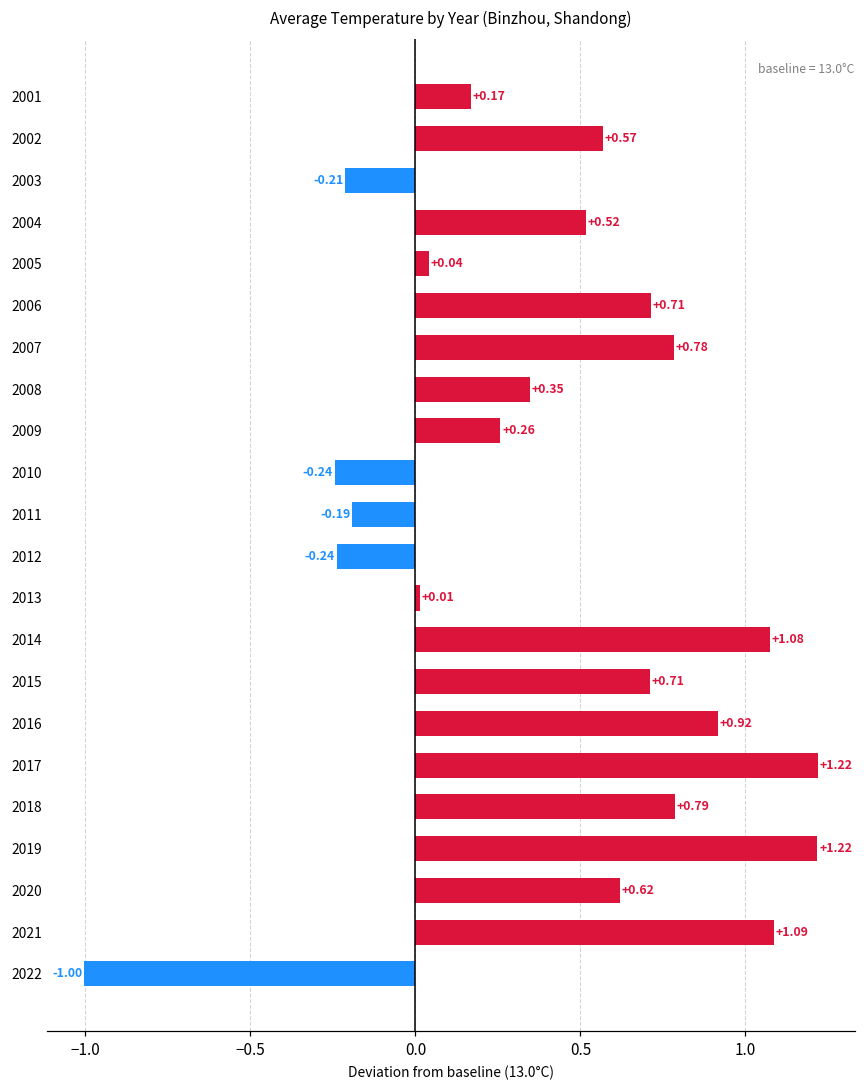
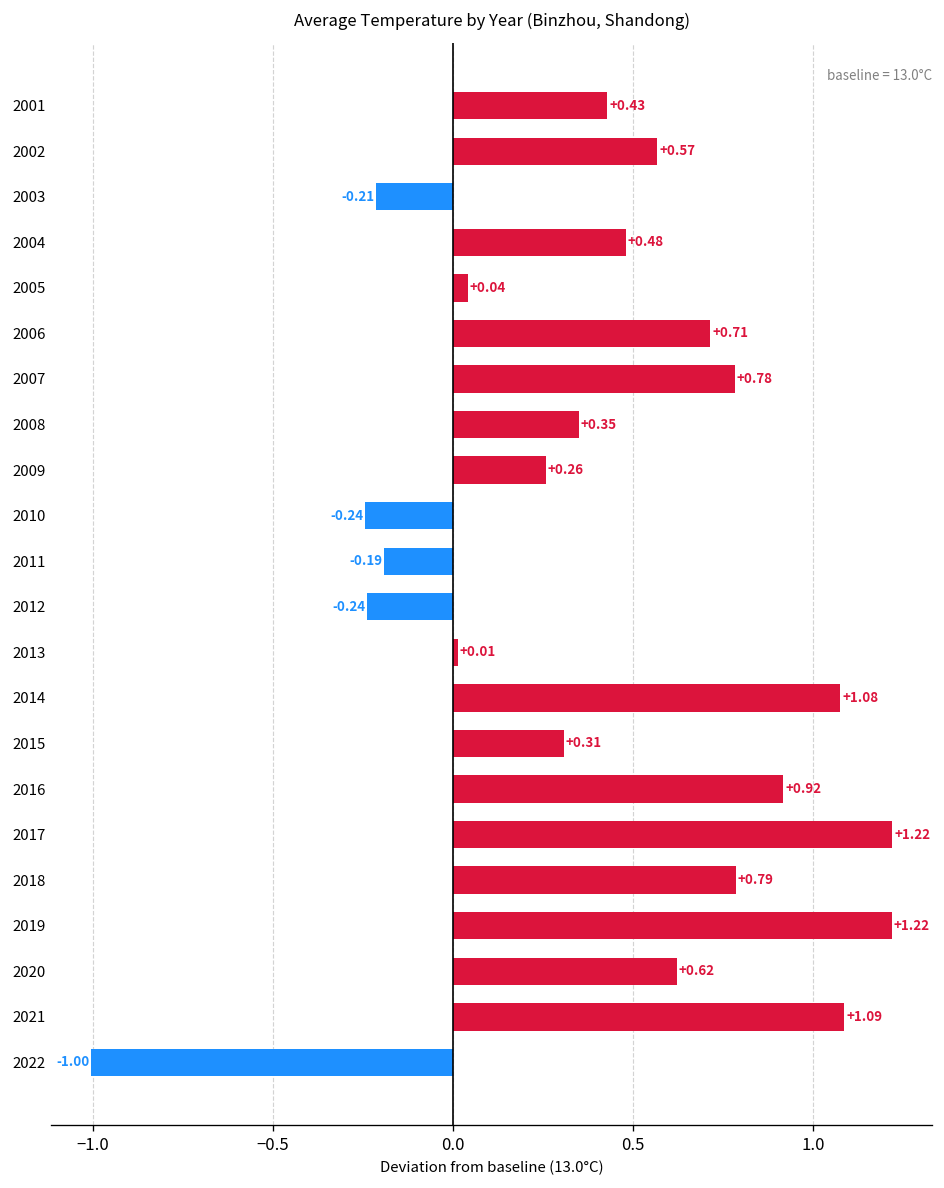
  {
-   "2001": "+0.17",
+   "2001": "+0.43",
    "2002": "+0.57",
    "2003": "-0.21",
-   "2004": "+0.52",
+   "2004": "+0.48",
    "2005": "+0.04",
    "2006": "+0.71",
    "2007": "+0.78",
    "2008": "+0.35",
    "2009": "+0.26",
    "2010": "-0.24",
    "2011": "-0.19",
    "2012": "-0.24",
    "2013": "+0.01",
    "2014": "+1.08",
-   "2015": "+0.71",
+   "2015": "+0.31",
    "2016": "+0.92",
    "2017": "+1.22",
    "2018": "+0.79",
    "2019": "+1.22",
    "2020": "+0.62",
    "2021": "+1.09",
    "2022": "-1.00"
  }
